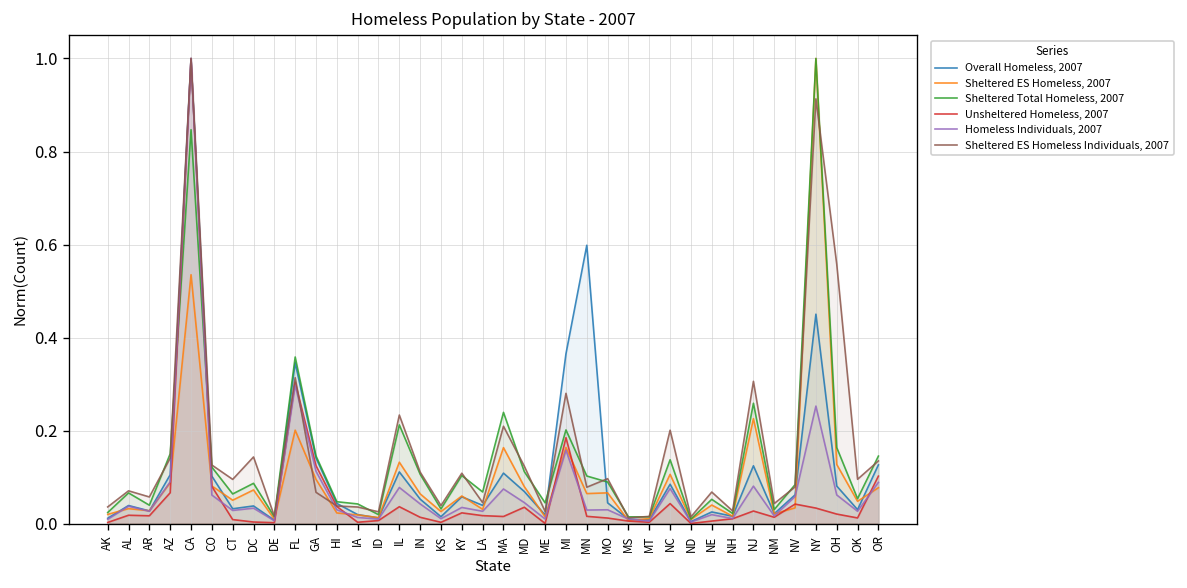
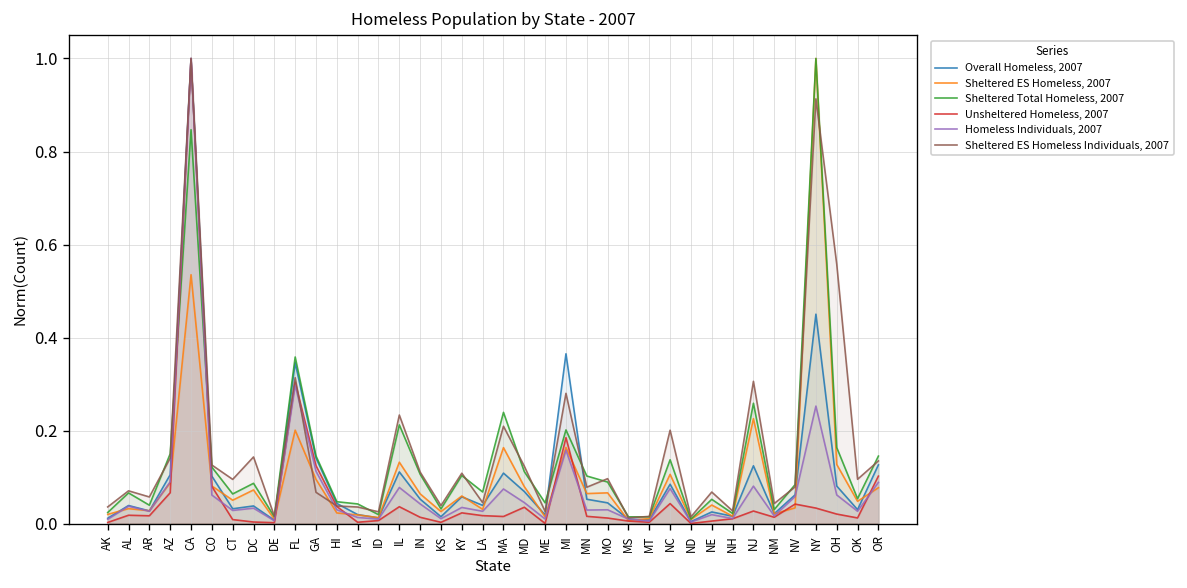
  {
    "Overall Homeless, 2007": {
      "AZ": 0.11,
      "CO": 0.10,
      "FL": 0.35,
      "IL": 0.11,
      "IN": 0.05,
      "MA": 0.11,
      "MD": 0.07,
      "MI": 0.37,
-     "MN": 0.60,
+     "MN": 0.05,
      "MO": 0.04,
      "NC": 0.08,
      "NJ": 0.12,
      "NY": 0.45,
      "OH": 0.08,
      "OR": 0.13
    },
    "Sheltered ES Homeless, 2007": {
      "CA": 0.54,
      "CT": 0.05,
      "DC": 0.07,
      "FL": 0.20,
      "GA": 0.10,
      "HI": 0.02,
      "IL": 0.13,
      "IN": 0.06,
      "MA": 0.16,
      "MD": 0.08,
      "MN": 0.06,
      "MO": 0.07,
      "NC": 0.11,
      "NE": 0.04,
      "NJ": 0.23,
      "NV": 0.03,
      "OH": 0.13,
      "OR": 0.08
    },
    "Sheltered Total Homeless, 2007": {
      "AR": 0.04,
      "AZ": 0.15,
      "CA": 0.85,
      "CT": 0.06,
      "DC": 0.09,
      "FL": 0.36,
      "IA": 0.04,
      "IL": 0.21,
      "LA": 0.07,
      "MA": 0.24,
      "MD": 0.11,
      "ME": 0.04,
      "MI": 0.20,
      "MN": 0.10,
      "MO": 0.09,
      "NC": 0.14,
      "NE": 0.05,
      "NJ": 0.26,
      "NM": 0.03,
      "OH": 0.16,
      "OR": 0.15
    },
    "Unsheltered Homeless, 2007": {
      "AK": 0.00,
      "AL": 0.02,
      "AR": 0.02,
      "AZ": 0.07,
      "CT": 0.01,
      "DC": 0.00,
      "FL": 0.30,
      "GA": 0.12,
      "IA": 0.00,
      "IL": 0.04,
      "IN": 0.01,
      "KS": 0.00,
      "KY": 0.02,
      "LA": 0.02,
      "MA": 0.02,
      "MD": 0.04,
      "ME": 0.00,
      "MI": 0.19,
      "MN": 0.02,
      "MO": 0.01,
      "NC": 0.04,
      "NE": 0.01,
      "NJ": 0.03,
      "NV": 0.04,
      "NY": 0.03,
      "OH": 0.02,
      "OK": 0.01,
      "OR": 0.10
    },
    "Homeless Individuals, 2007": {
      "CO": 0.06,
      "FL": 0.30,
      "GA": 0.11,
      "HI": 0.03,
      "IL": 0.08,
      "IN": 0.04,
      "KY": 0.04,
      "MA": 0.07,
      "MD": 0.05,
      "MN": 0.03,
      "MO": 0.03,
      "NC": 0.08,
      "NJ": 0.08,
      "NY": 0.25,
      "OH": 0.06,
      "OR": 0.09
    },
    "Sheltered ES Homeless Individuals, 2007": {
      "AK": 0.04,
      "AR": 0.06,
      "AZ": 0.14,
      "CT": 0.10,
      "DC": 0.14,
      "FL": 0.31,
      "GA": 0.07,
      "IA": 0.04,
      "IL": 0.23,
      "KS": 0.04,
      "MA": 0.21,
      "MD": 0.12,
      "ME": 0.03,
      "MI": 0.28,
      "MN": 0.08,
      "MO": 0.10,
      "NC": 0.20,
      "NE": 0.07,
      "NJ": 0.31,
      "NM": 0.04,
      "NY": 0.91,
      "OH": 0.56,
      "OK": 0.10,
      "OR": 0.14
    }
  }
